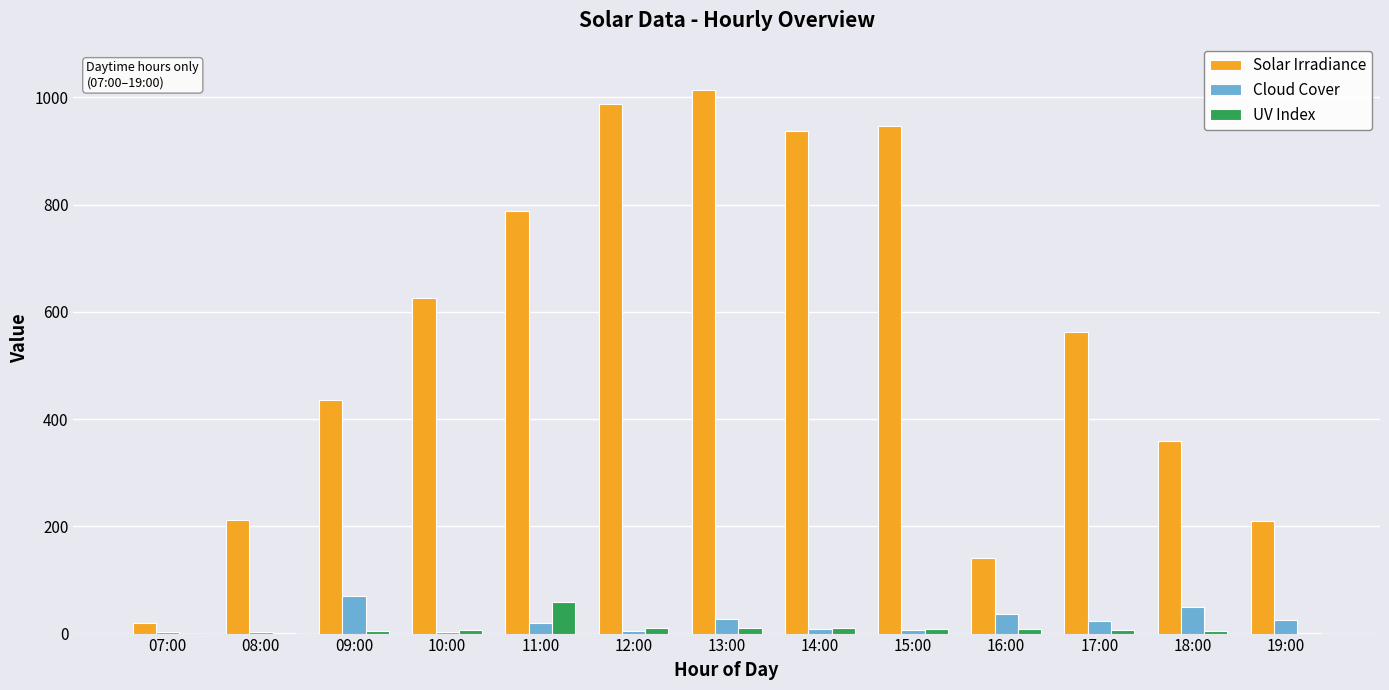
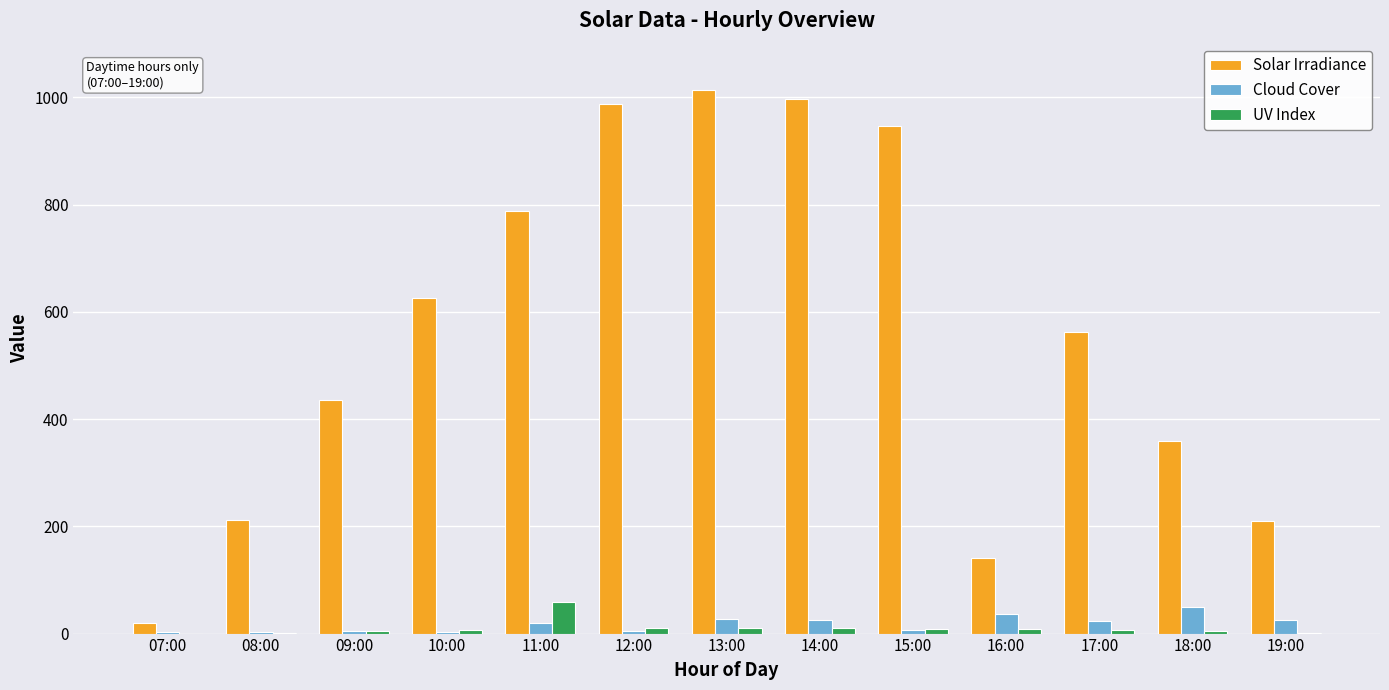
  {
    "Solar Irradiance": {
      "07:00": 20,
      "08:00": 210,
      "09:00": 440,
      "10:00": 630,
      "11:00": 790,
      "12:00": 990,
      "13:00": 1010,
-     "14:00": 940,
+     "14:00": 1000,
      "15:00": 950,
      "16:00": 140,
      "17:00": 560,
      "18:00": 360,
      "19:00": 210
    },
    "Cloud Cover": {
-     "09:00": 70,
+     "09:00": 0,
      "11:00": 20,
      "12:00": 10,
      "13:00": 30,
-     "14:00": 10,
+     "14:00": 30,
      "15:00": 10,
      "16:00": 40,
      "17:00": 20,
      "18:00": 50,
      "19:00": 20
    },
    "UV Index": {
      "07:00": 0,
      "10:00": 10,
      "11:00": 60,
      "12:00": 10,
      "13:00": 10,
      "14:00": 10,
      "15:00": 10,
      "16:00": 10,
      "17:00": 10
    }
  }
